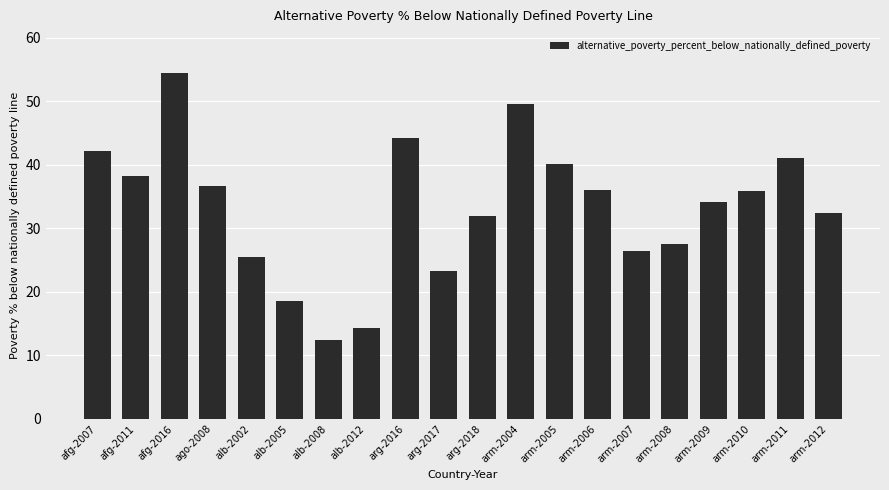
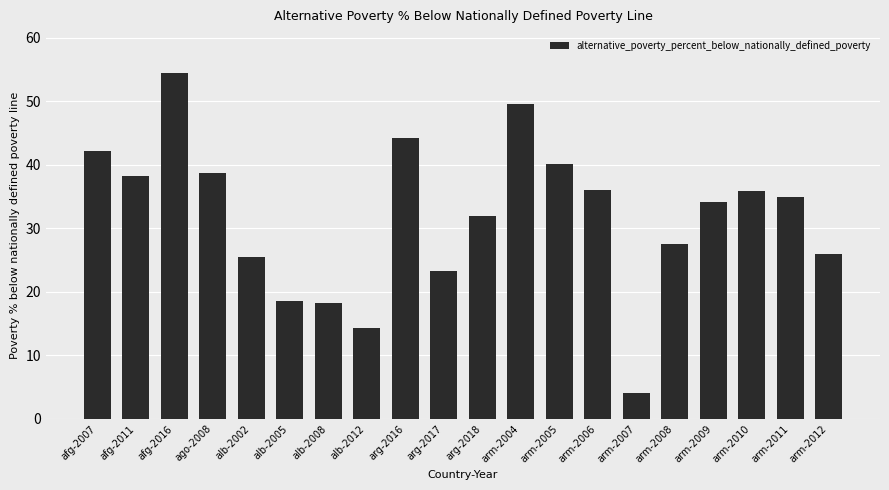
  {
    "afg-2007": 42,
    "afg-2011": 38,
    "afg-2016": 55,
-   "ago-2008": 37,
+   "ago-2008": 39,
    "alb-2002": 25,
    "alb-2005": 19,
-   "alb-2008": 12,
+   "alb-2008": 18,
    "alb-2012": 14,
    "arg-2016": 44,
    "arg-2017": 23,
    "arg-2018": 32,
    "arm-2004": 50,
    "arm-2005": 40,
    "arm-2006": 36,
-   "arm-2007": 26,
+   "arm-2007": 4,
    "arm-2008": 28,
    "arm-2009": 34,
    "arm-2010": 36,
-   "arm-2011": 41,
-   "arm-2012": 32
+   "arm-2011": 35,
+   "arm-2012": 26
  }
